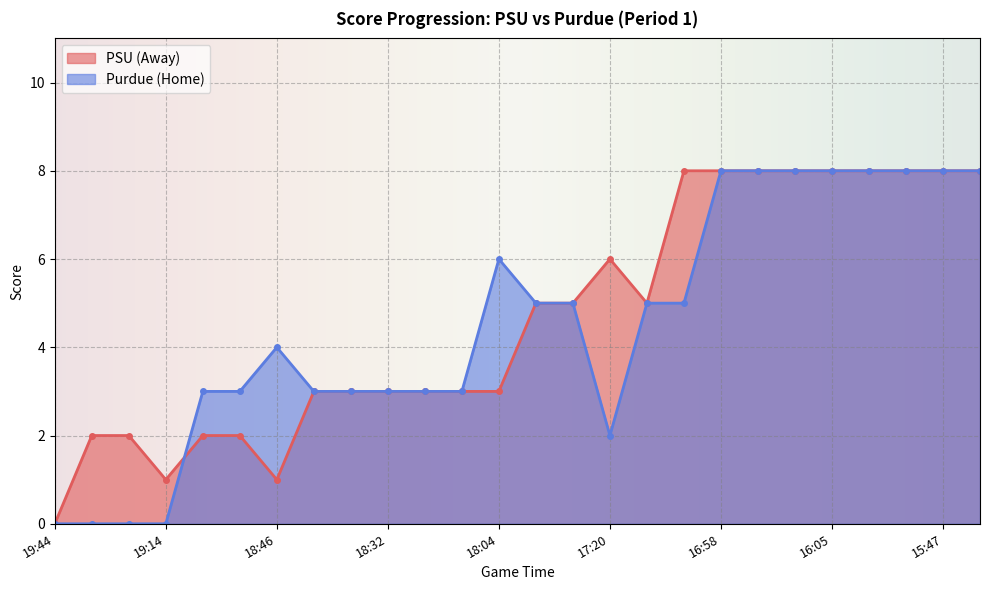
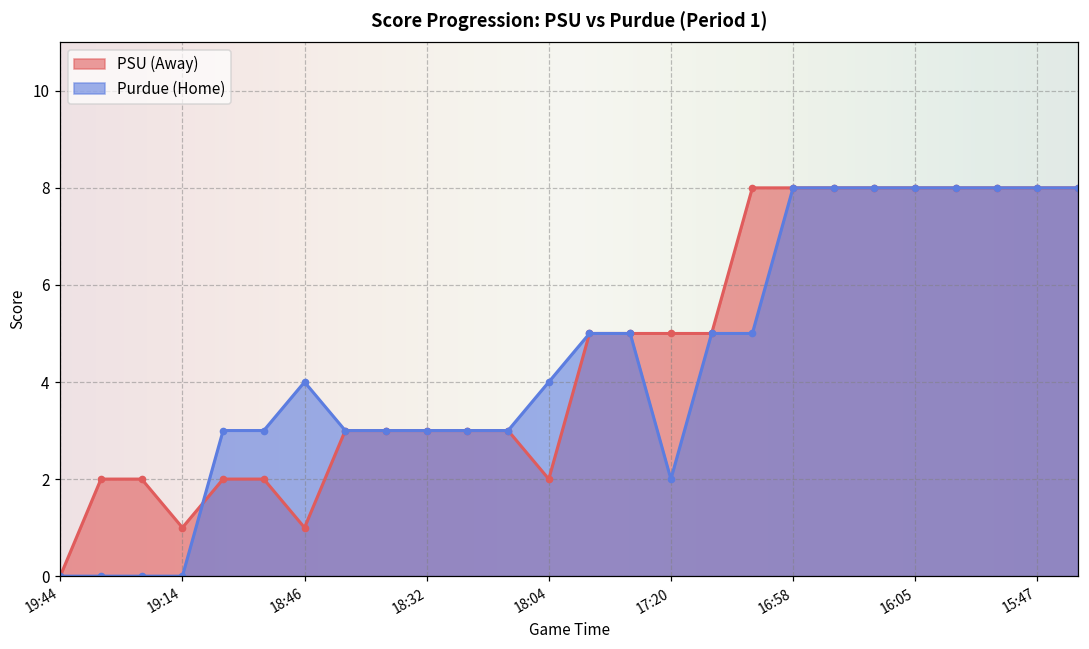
  {
    "PSU (Away)": {
      "19:14": 1,
      "18:46": 1,
-     "18:04": 3,
-     "17:20": 6
+     "18:04": 2,
+     "17:20": 5
    },
    "Purdue (Home)": {
      "19:14": 0,
      "18:46": 4,
-     "18:04": 6,
+     "18:04": 4,
      "17:20": 2
    }
  }
